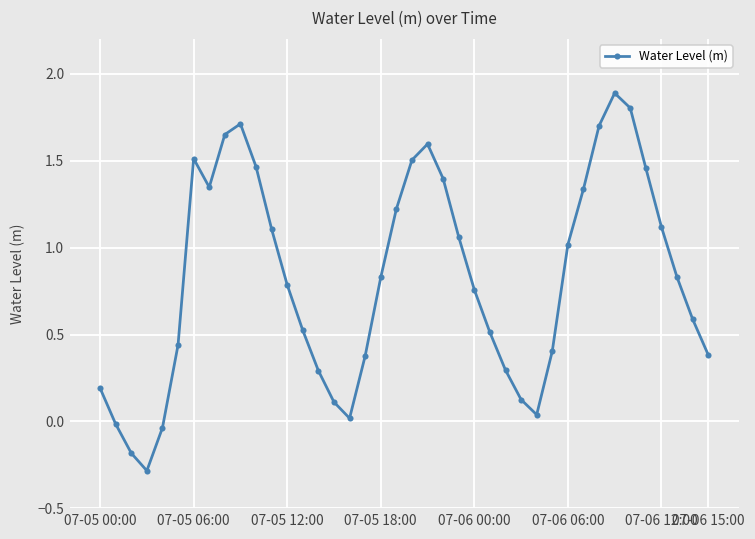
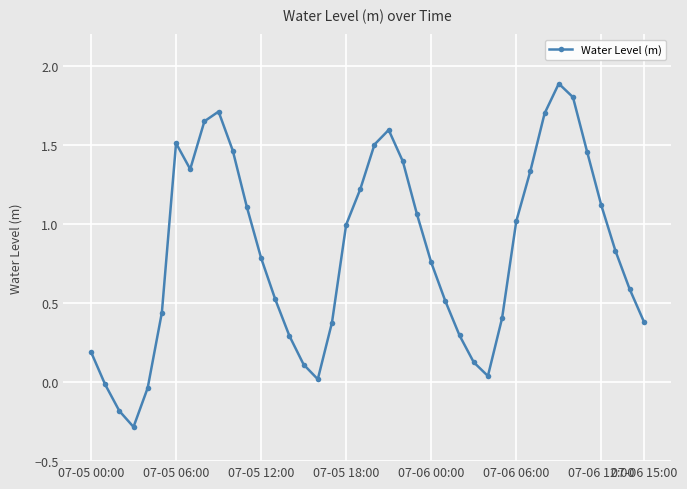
  {
    "07-05 00:00": 0.19,
    "07-05 06:00": 1.51,
    "07-05 12:00": 0.79,
-   "07-05 18:00": 0.83,
+   "07-05 18:00": 1.00,
    "07-06 00:00": 0.76,
    "07-06 06:00": 1.02
  }
